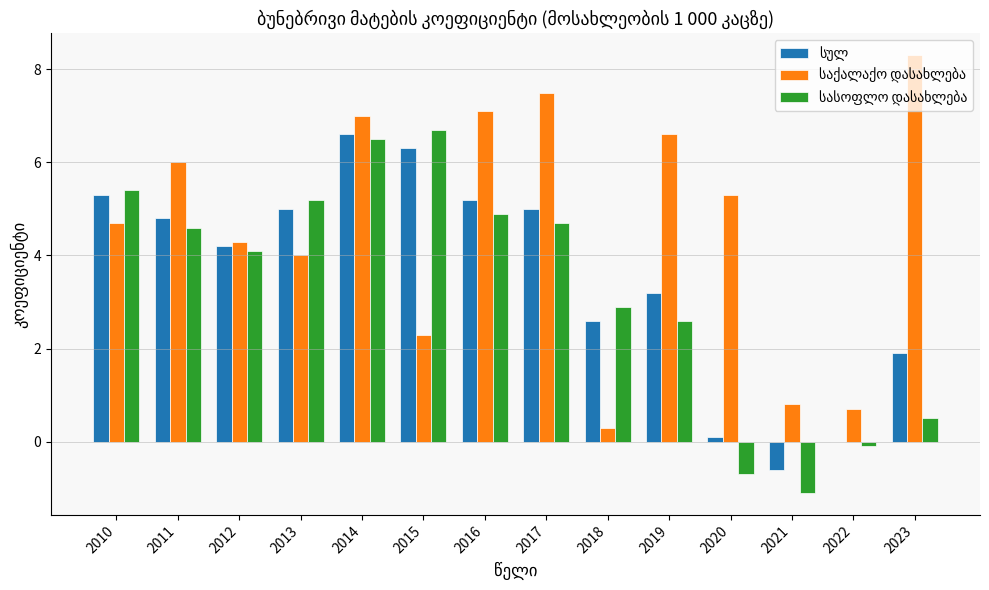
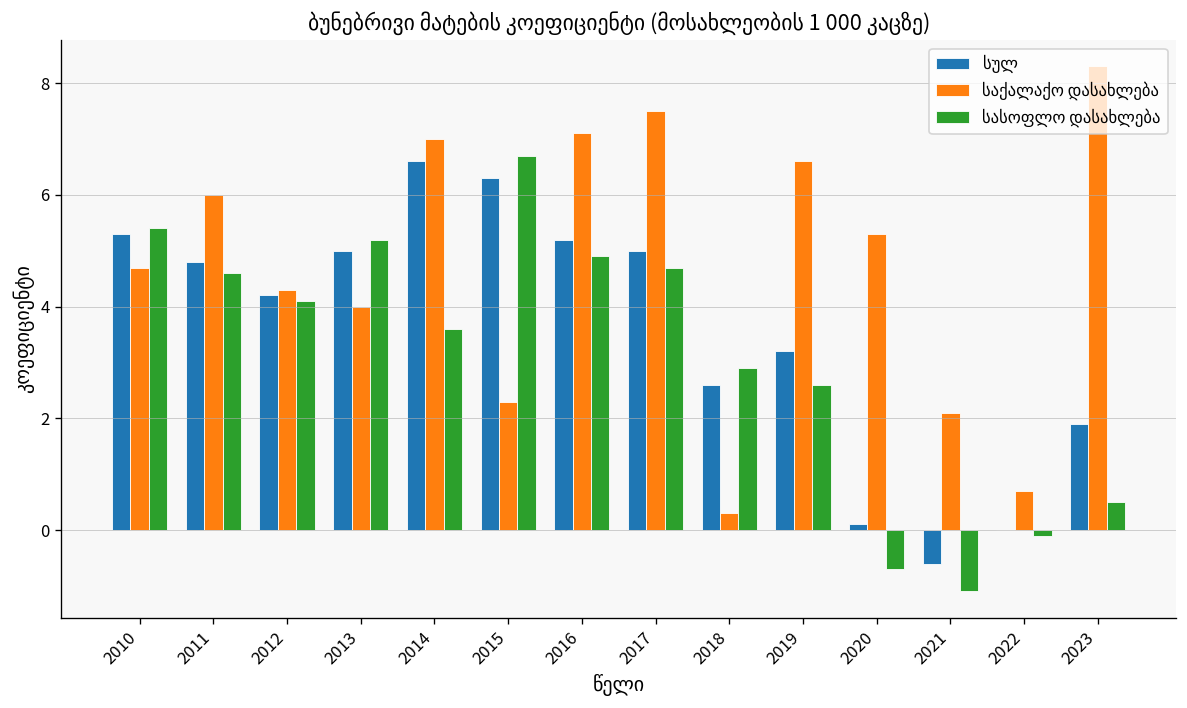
  {
    "სულ": {
      "2010": 5.3,
      "2011": 4.8,
      "2012": 4.2,
      "2013": 5.0,
      "2014": 6.6,
      "2015": 6.3,
      "2016": 5.2,
      "2017": 5.0,
      "2018": 2.6,
      "2019": 3.2,
      "2020": 0.1,
      "2021": -0.6,
      "2022": 0.0,
      "2023": 1.9
    },
    "საქალაქო დასახლება": {
      "2010": 4.7,
      "2011": 6.0,
      "2012": 4.3,
      "2013": 4.0,
      "2014": 7.0,
      "2015": 2.3,
      "2016": 7.1,
      "2017": 7.5,
      "2018": 0.3,
      "2019": 6.6,
      "2020": 5.3,
-     "2021": 0.8,
+     "2021": 2.1,
      "2022": 0.7
    },
    "სასოფლო დასახლება": {
      "2010": 5.4,
      "2011": 4.6,
      "2012": 4.1,
      "2013": 5.2,
-     "2014": 6.5,
+     "2014": 3.6,
      "2015": 6.7,
      "2016": 4.9,
      "2017": 4.7,
      "2018": 2.9,
      "2019": 2.6,
      "2020": -0.7,
      "2021": -1.1,
      "2022": -0.1,
      "2023": 0.5
    }
  }
